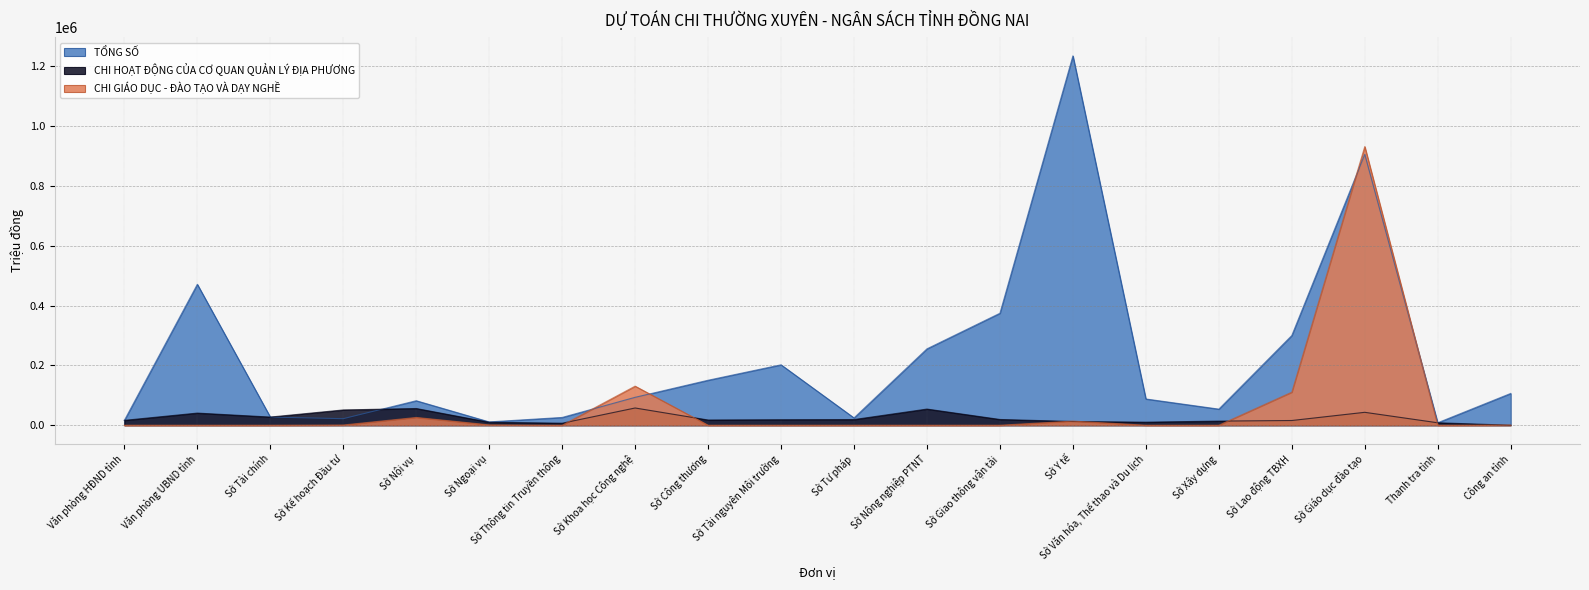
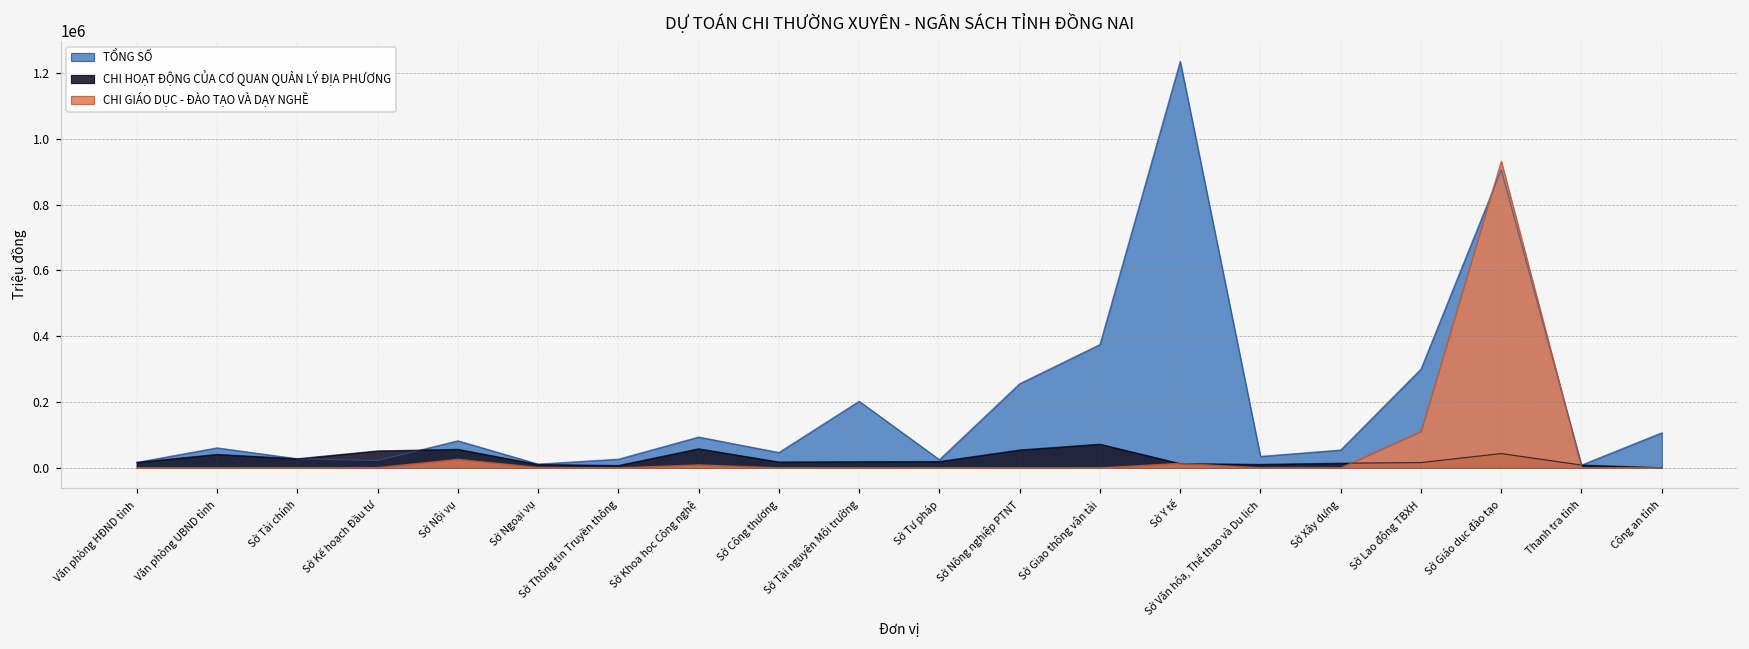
  {
    "TỔNG SỐ": {
-     "Văn phòng UBND tỉnh": 470000,
+     "Văn phòng UBND tỉnh": 60000,
      "Sở Kế hoạch Đầu tư": 20000,
      "Sở Nội vụ": 80000,
      "Sở Thông tin Truyền thông": 30000,
      "Sở Khoa học Công nghệ": 90000,
-     "Sở Công thương": 150000,
+     "Sở Công thương": 50000,
      "Sở Tài nguyên Môi trường": 200000,
      "Sở Nông nghiệp PTNT": 260000,
      "Sở Giao thông vận tải": 370000,
      "Sở Y tế": 1230000,
-     "Sở Văn hóa, Thể thao và Du lịch": 90000,
+     "Sở Văn hóa, Thể thao và Du lịch": 30000,
      "Sở Xây dựng": 50000,
      "Sở Lao động TBXH": 300000,
      "Sở Giáo dục đào tạo": 910000,
      "Công an tỉnh": 110000
    },
    "CHI HOẠT ĐỘNG CỦA CƠ QUAN QUẢN LÝ ĐỊA PHƯƠNG": {
      "Văn phòng UBND tỉnh": 40000,
      "Sở Kế hoạch Đầu tư": 50000,
      "Sở Nội vụ": 60000,
      "Sở Khoa học Công nghệ": 60000,
      "Sở Công thương": 20000,
      "Sở Tài nguyên Môi trường": 20000,
      "Sở Nông nghiệp PTNT": 50000,
-     "Sở Giao thông vận tải": 20000,
+     "Sở Giao thông vận tải": 70000,
      "Sở Văn hóa, Thể thao và Du lịch": 10000,
      "Sở Xây dựng": 10000,
      "Sở Lao động TBXH": 20000,
      "Sở Giáo dục đào tạo": 40000
    },
    "CHI GIÁO DỤC - ĐÀO TẠO VÀ DẠY NGHỀ": {
      "Văn phòng HĐND tỉnh": 0,
      "Văn phòng UBND tỉnh": 0,
      "Sở Tài chính": 0,
      "Sở Kế hoạch Đầu tư": 0,
      "Sở Nội vụ": 30000,
      "Sở Ngoại vụ": 0,
-     "Sở Khoa học Công nghệ": 130000,
+     "Sở Khoa học Công nghệ": 10000,
      "Sở Công thương": 0,
      "Sở Tài nguyên Môi trường": 0,
      "Sở Tư pháp": 0,
      "Sở Nông nghiệp PTNT": 0,
      "Sở Giao thông vận tải": 0,
      "Sở Văn hóa, Thể thao và Du lịch": 0,
      "Sở Xây dựng": 0,
      "Sở Lao động TBXH": 110000,
      "Sở Giáo dục đào tạo": 930000
    }
  }
